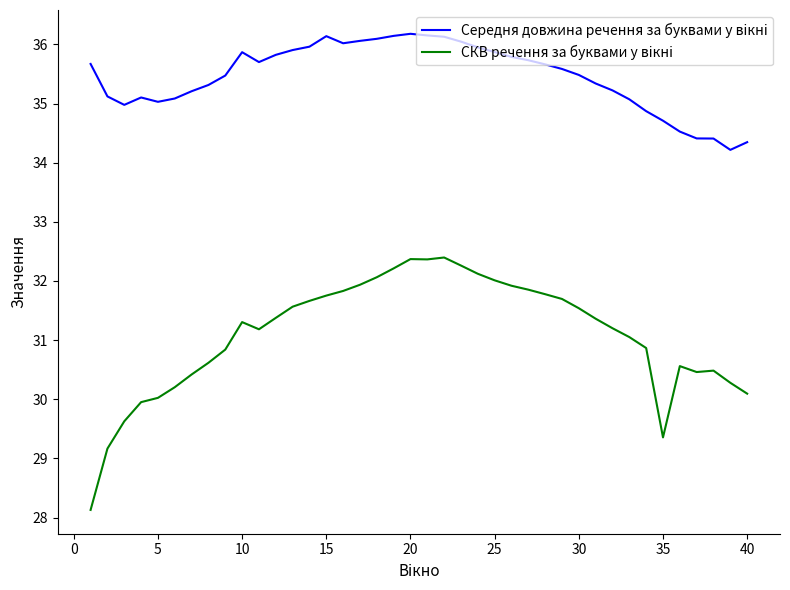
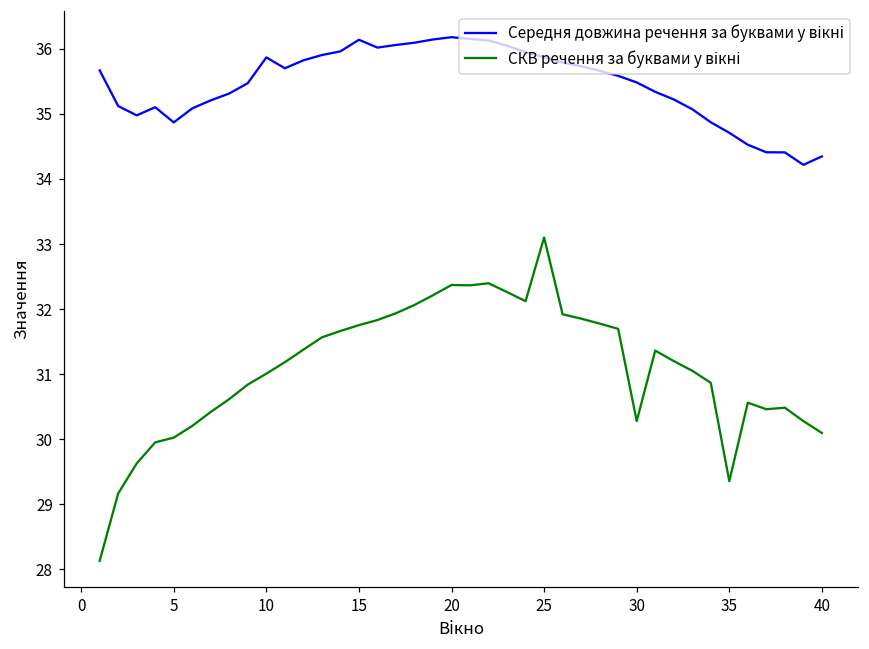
  {
    "Середня довжина речення за буквами у вікні": {
-     "5": 35.0,
+     "5": 34.9,
      "10": 35.9,
      "15": 36.1,
      "20": 36.2,
      "30": 35.5,
      "35": 34.7,
      "40": 34.3
    },
    "СКВ речення за буквами у вікні": {
      "5": 30.0,
-     "10": 31.3,
+     "10": 31.0,
      "15": 31.8,
      "20": 32.4,
-     "25": 32.0,
-     "30": 31.5,
+     "25": 33.1,
+     "30": 30.3,
      "35": 29.4,
      "40": 30.1
    }
  }
